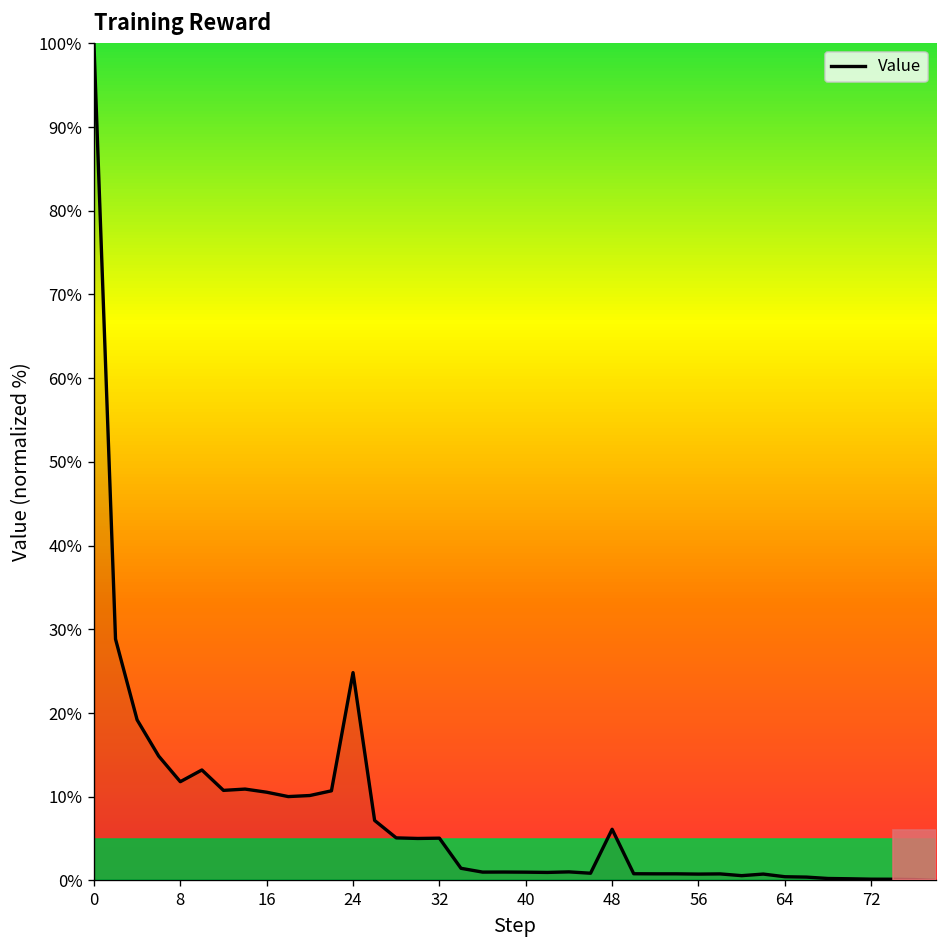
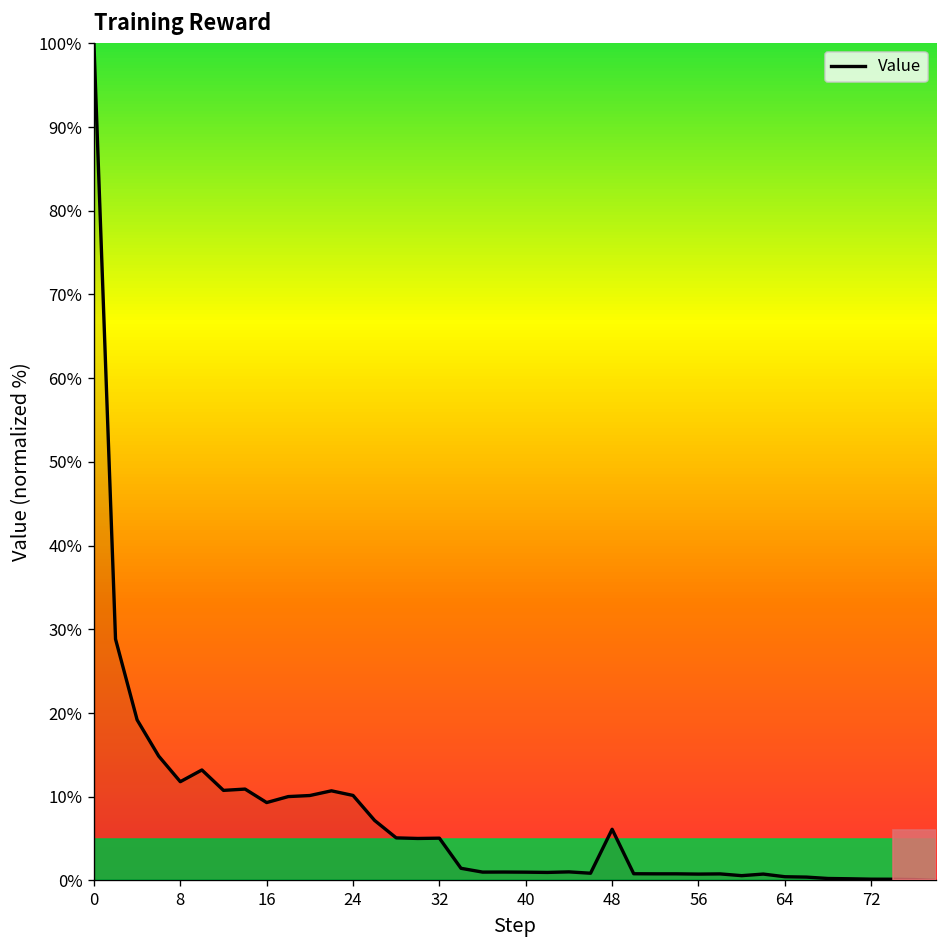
  {
    "0": "100%",
    "8": "12%",
-   "16": "11%",
-   "24": "25%",
+   "16": "9%",
+   "24": "10%",
    "32": "5%",
    "48": "6%"
  }
